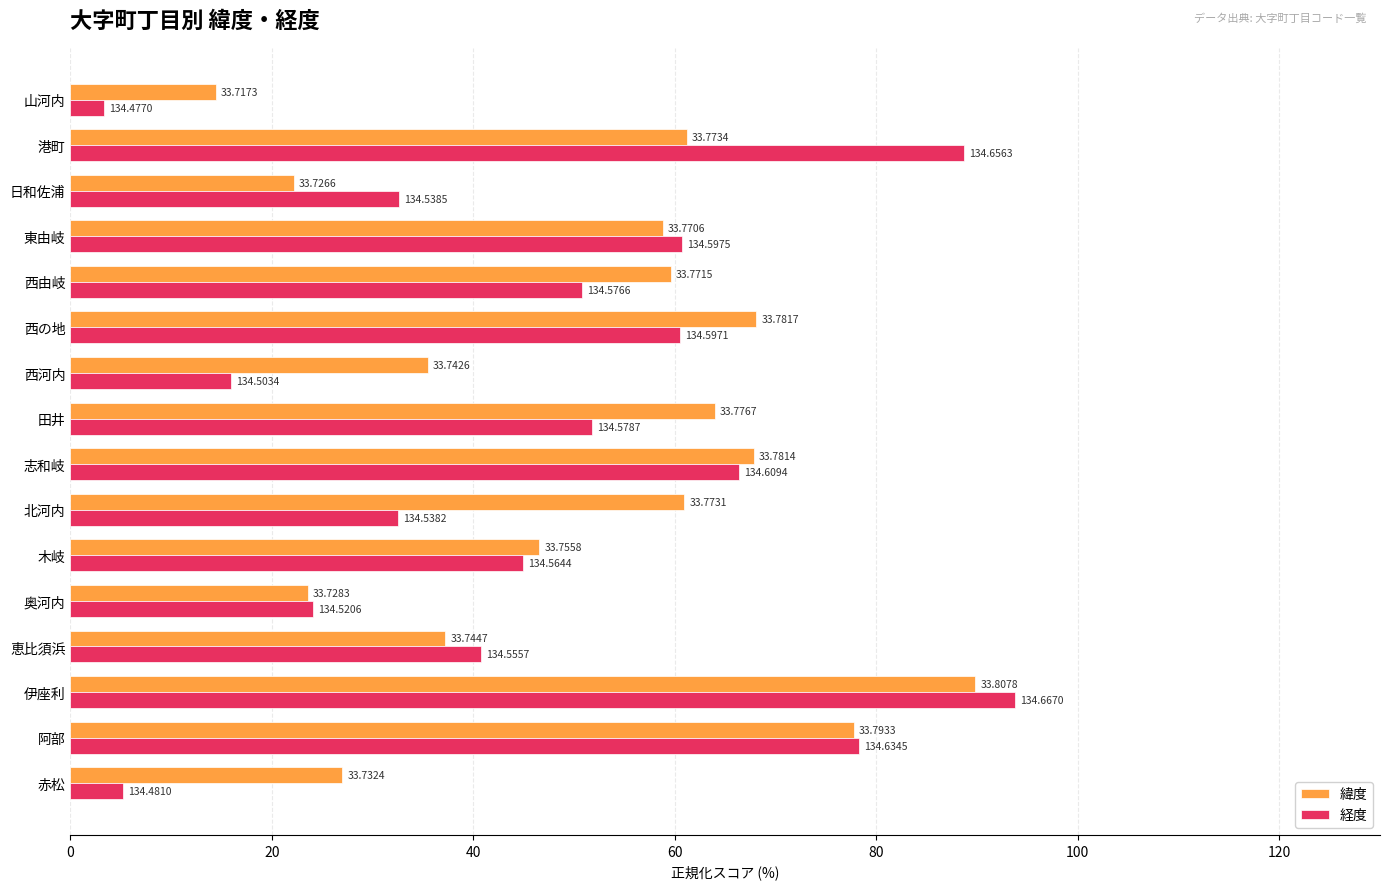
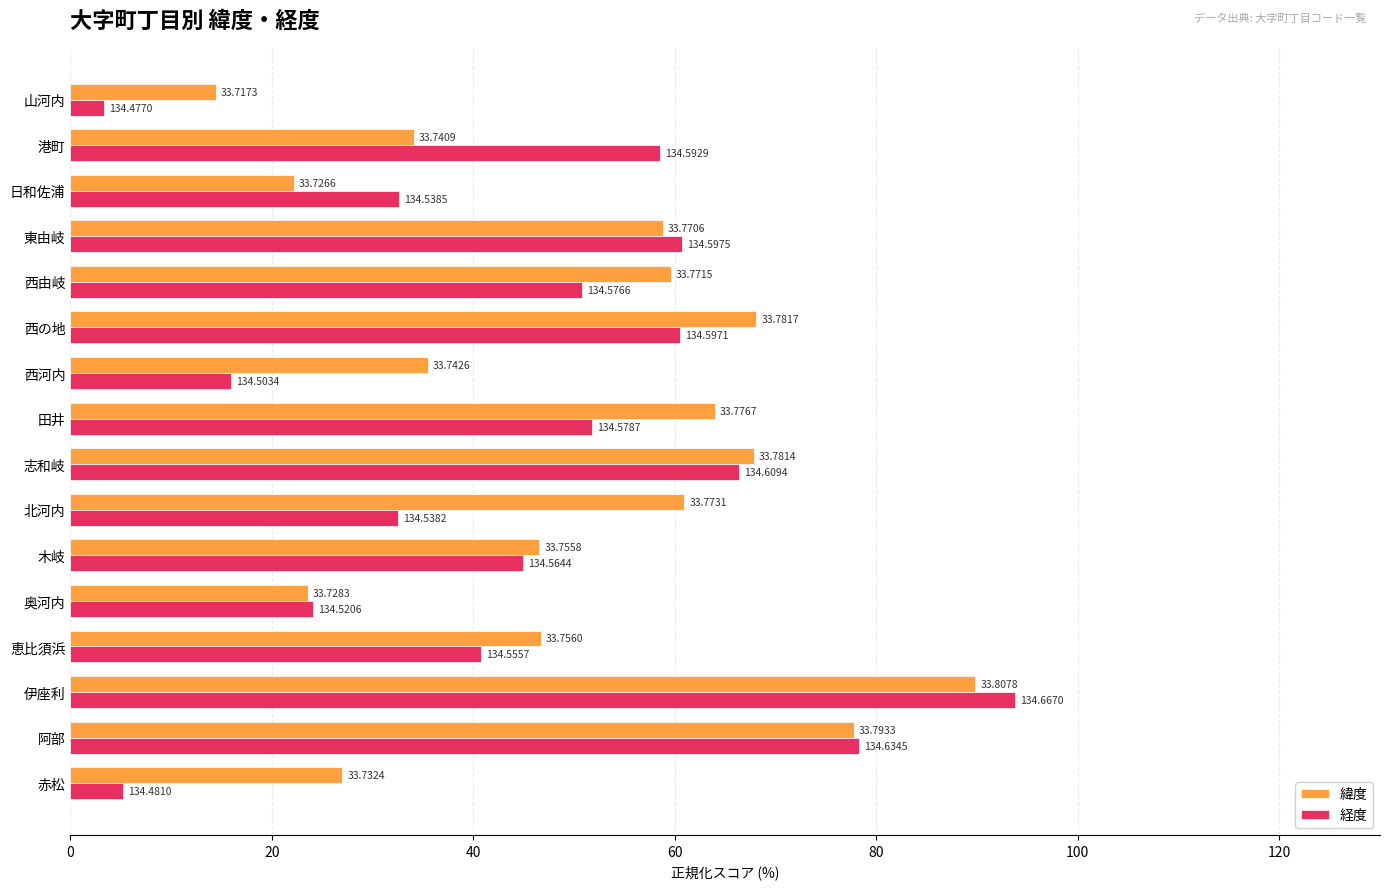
  {
    "緯度": {
-     "港町": 33.7734,
-     "恵比須浜": 33.7447
+     "港町": 33.7409,
+     "恵比須浜": 33.7560
    },
    "経度": {
-     "港町": 134.6563
+     "港町": 134.5929
    }
  }
